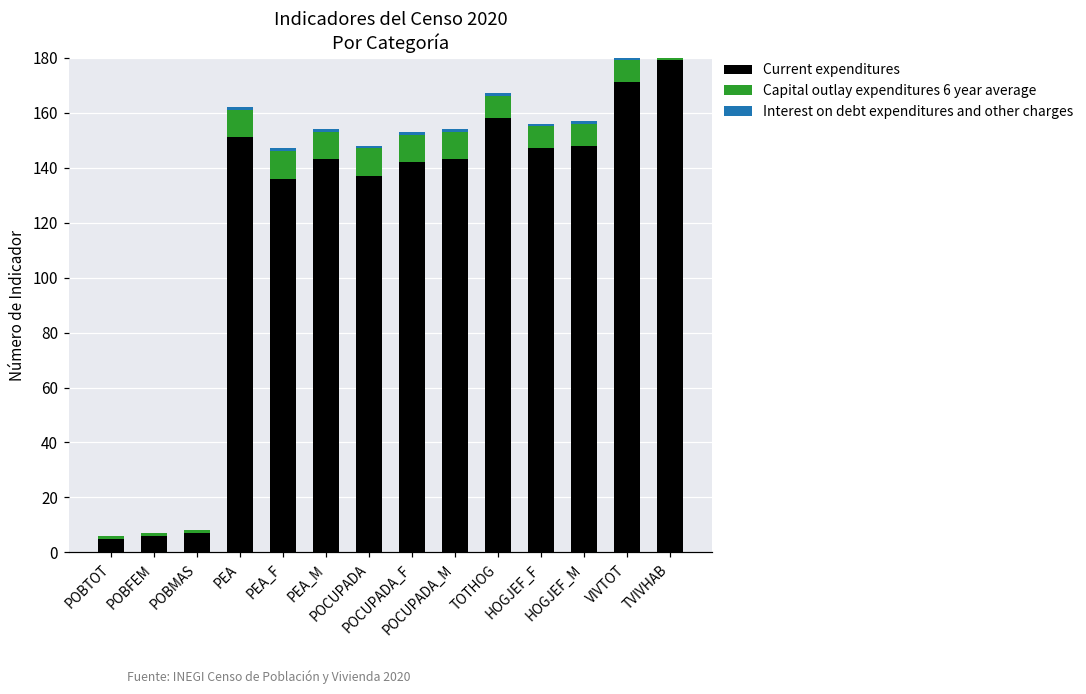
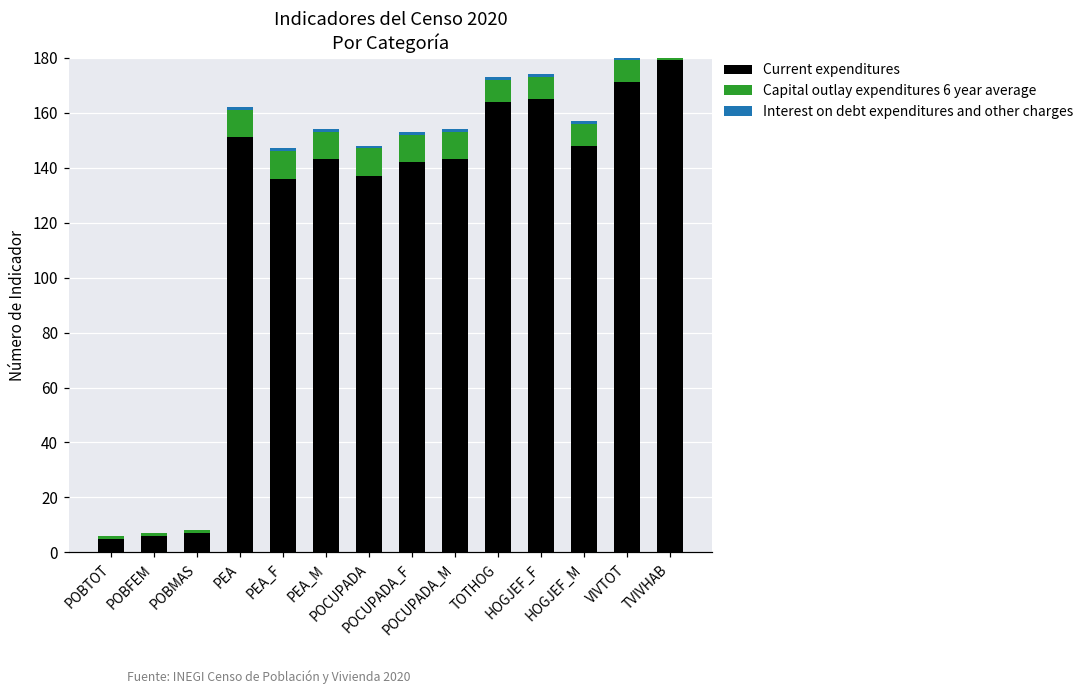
  {
    "Current expenditures": {
      "POBTOT": 5,
      "POBFEM": 6,
      "POBMAS": 7,
      "PEA": 151,
      "PEA_F": 136,
      "PEA_M": 143,
      "POCUPADA": 137,
      "POCUPADA_F": 142,
      "POCUPADA_M": 143,
-     "TOTHOG": 158,
-     "HOGJEF_F": 147,
+     "TOTHOG": 164,
+     "HOGJEF_F": 165,
      "HOGJEF_M": 148,
      "VIVTOT": 171,
      "TVIVHAB": 179
    },
    "Capital outlay expenditures 6 year average": {
      "PEA": 10,
      "PEA_F": 10,
      "PEA_M": 10,
      "POCUPADA": 10,
      "POCUPADA_F": 10,
      "POCUPADA_M": 10,
      "TOTHOG": 8,
      "HOGJEF_F": 8,
      "HOGJEF_M": 8,
      "VIVTOT": 8
    },
    "Interest on debt expenditures and other charges": {
      "POBTOT": 0,
      "POBFEM": 0,
      "POBMAS": 0,
      "TVIVHAB": 0
    }
  }
